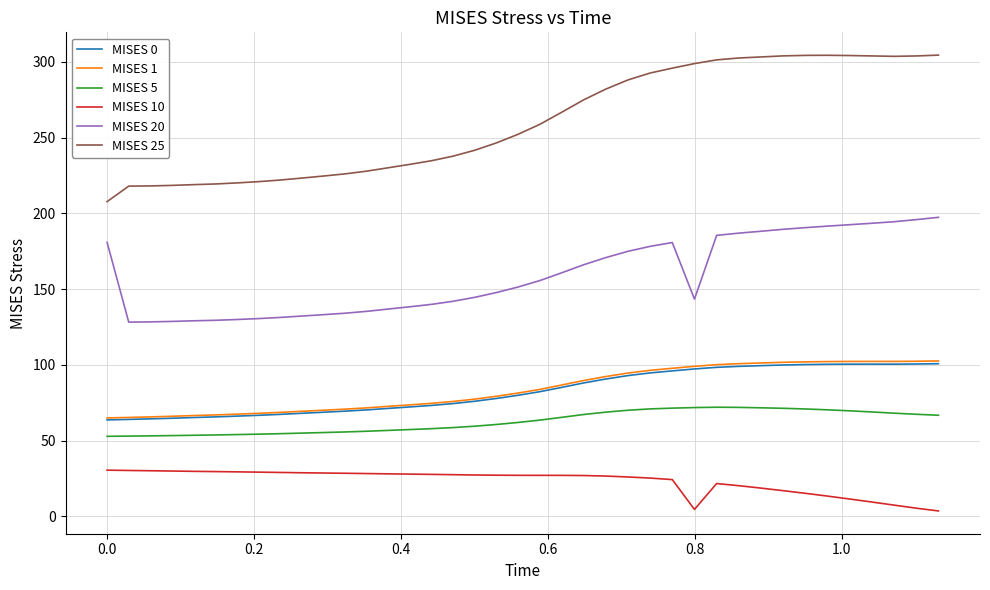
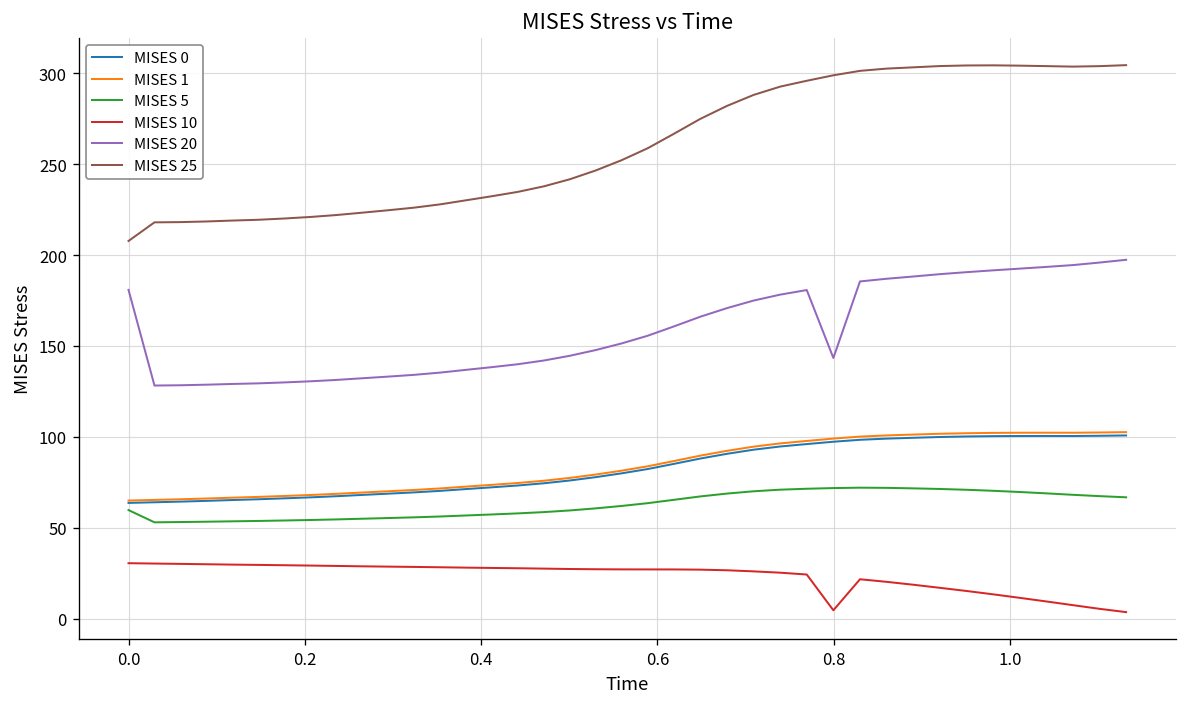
  {
    "MISES 0": {
      "0.8": 97
    },
    "MISES 1": {
      "0.8": 99
    },
    "MISES 5": {
-     "0.0": 53,
+     "0.0": 60,
      "0.8": 72
    },
    "MISES 10": {
      "0.0": 31,
      "0.8": 5
    },
    "MISES 20": {
      "0.0": 181,
      "0.8": 143
    },
    "MISES 25": {
      "0.0": 208,
      "0.8": 299
    }
  }
